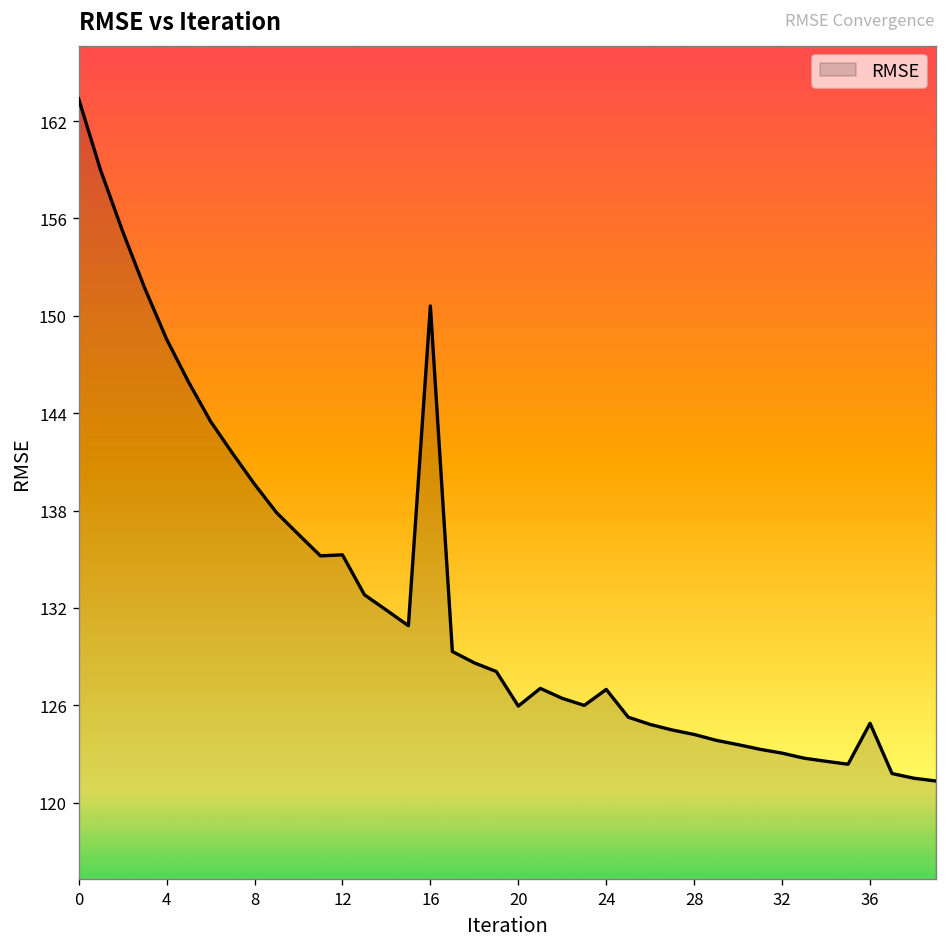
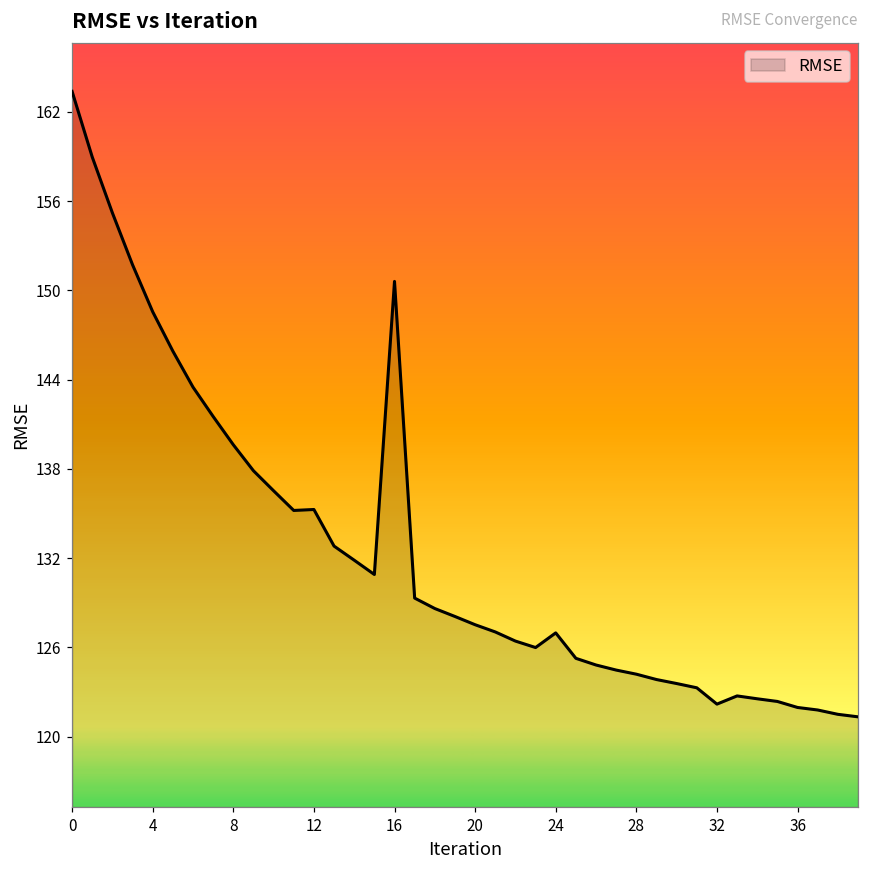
  {
    "0": 163.4,
    "4": 148.6,
    "8": 139.6,
    "12": 135.3,
    "16": 150.6,
-   "20": 126.0,
+   "20": 127.5,
    "24": 127.0,
    "28": 124.2,
-   "32": 123.1,
-   "36": 124.9
+   "32": 122.2,
+   "36": 122.0
  }
